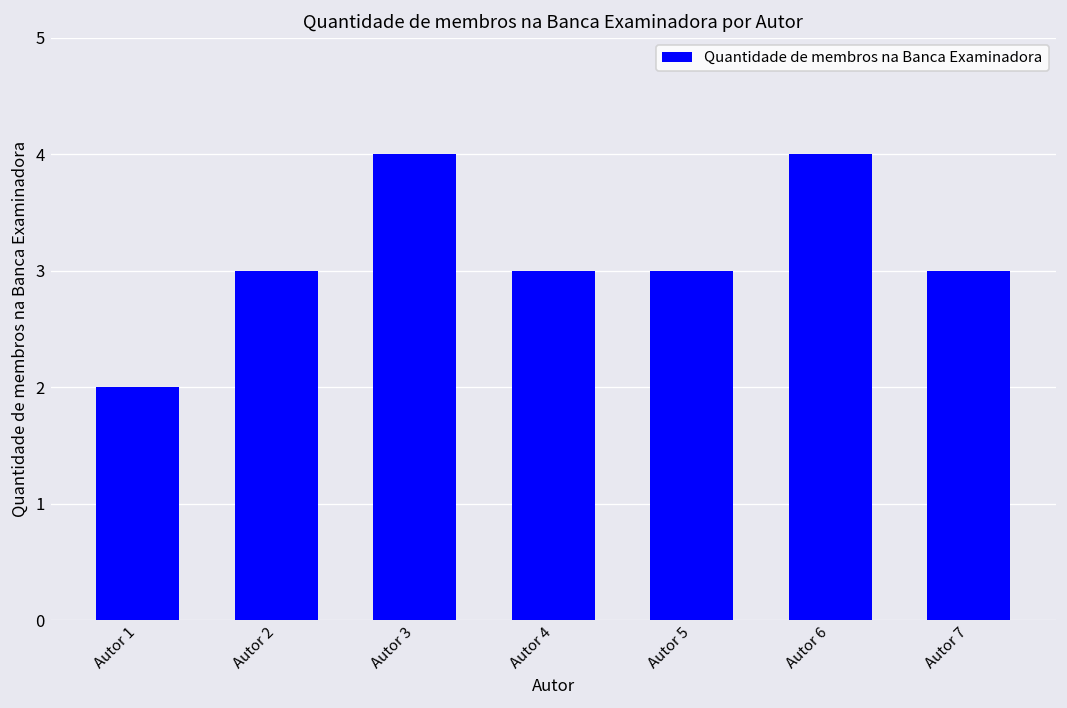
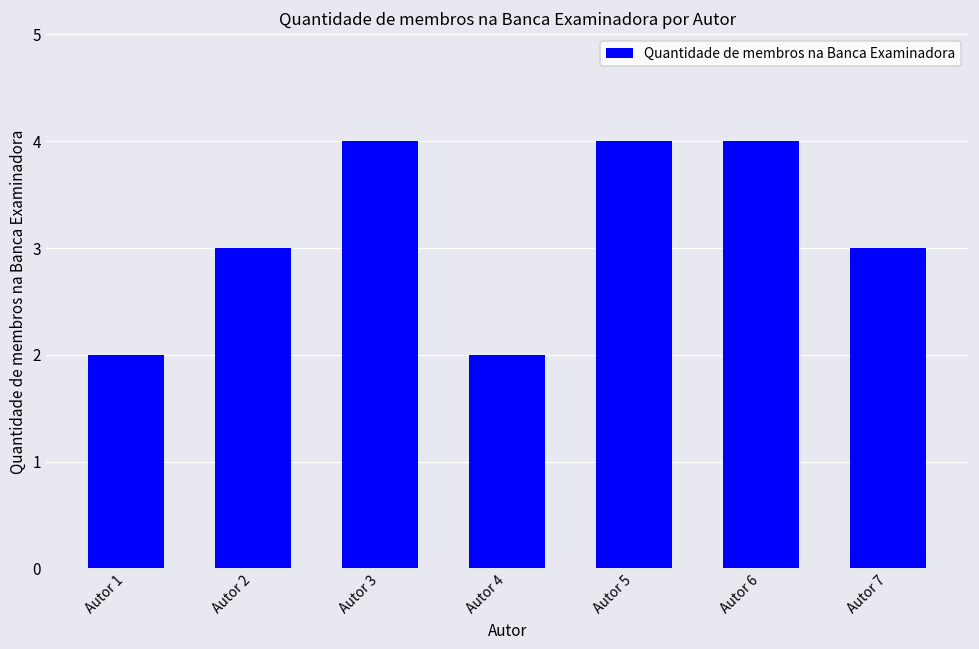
  {
    "Autor 1": 2,
    "Autor 2": 3,
    "Autor 3": 4,
-   "Autor 4": 3,
-   "Autor 5": 3,
+   "Autor 4": 2,
+   "Autor 5": 4,
    "Autor 6": 4,
    "Autor 7": 3
  }
